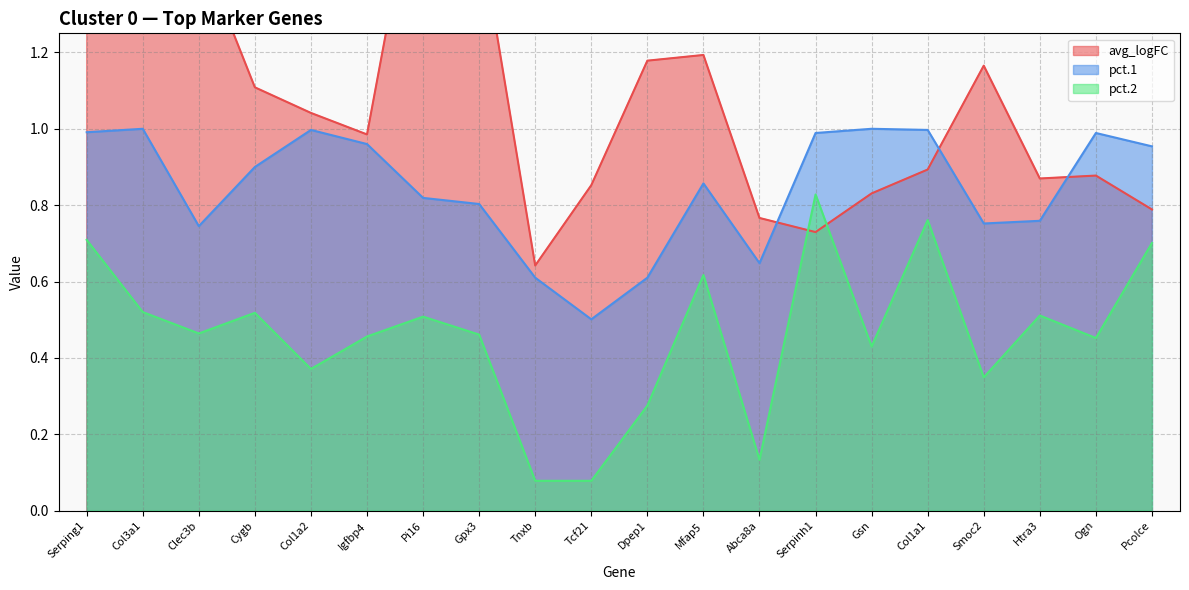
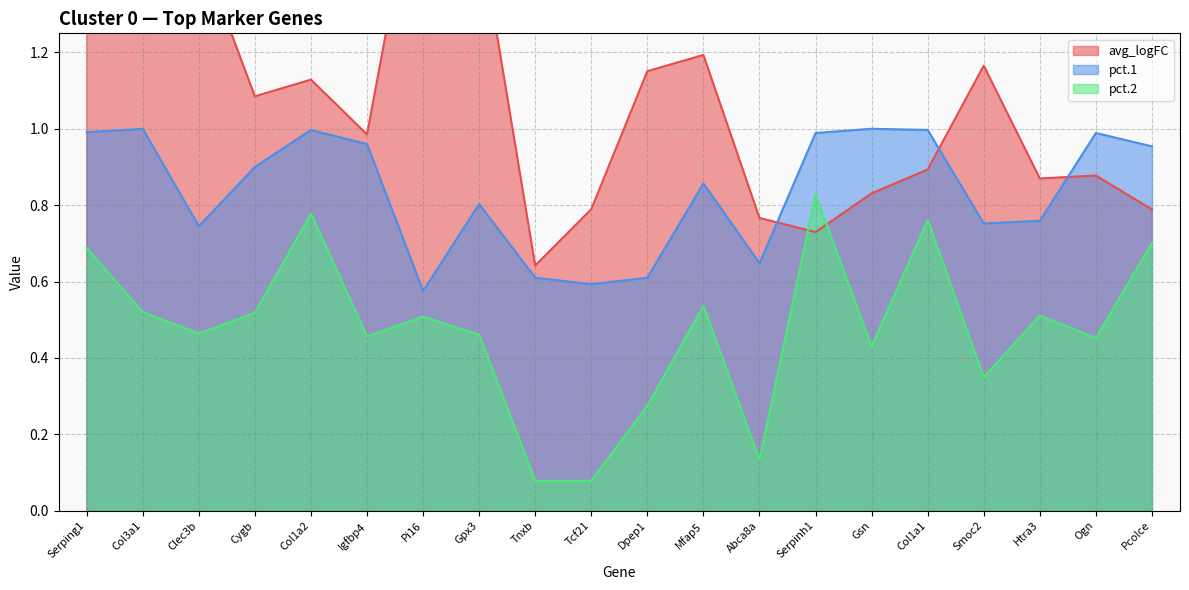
  {
    "avg_logFC": {
-     "Cygb": 1.11,
-     "Col1a2": 1.04,
+     "Cygb": 1.09,
+     "Col1a2": 1.13,
      "Igfbp4": 0.99,
      "Tnxb": 0.64,
-     "Tcf21": 0.85,
-     "Dpep1": 1.18,
+     "Tcf21": 0.79,
+     "Dpep1": 1.15,
      "Mfap5": 1.19,
      "Abca8a": 0.77,
      "Serpinh1": 0.73,
      "Gsn": 0.83,
      "Col1a1": 0.89,
      "Smoc2": 1.17,
      "Htra3": 0.87,
      "Ogn": 0.88,
      "Pcolce": 0.79
    },
    "pct.1": {
      "Serping1": 0.99,
      "Col3a1": 1.00,
      "Clec3b": 0.75,
      "Cygb": 0.90,
      "Col1a2": 1.00,
      "Igfbp4": 0.96,
-     "Pi16": 0.82,
+     "Pi16": 0.58,
      "Gpx3": 0.80,
      "Tnxb": 0.61,
-     "Tcf21": 0.50,
+     "Tcf21": 0.59,
      "Dpep1": 0.61,
      "Mfap5": 0.86,
      "Abca8a": 0.65,
      "Serpinh1": 0.99,
      "Gsn": 1.00,
      "Col1a1": 1.00,
      "Smoc2": 0.75,
      "Htra3": 0.76,
      "Ogn": 0.99,
      "Pcolce": 0.95
    },
    "pct.2": {
-     "Serping1": 0.71,
+     "Serping1": 0.69,
      "Col3a1": 0.52,
      "Clec3b": 0.46,
      "Cygb": 0.52,
-     "Col1a2": 0.37,
+     "Col1a2": 0.78,
      "Igfbp4": 0.46,
      "Pi16": 0.51,
      "Gpx3": 0.46,
      "Tnxb": 0.08,
      "Tcf21": 0.08,
      "Dpep1": 0.28,
-     "Mfap5": 0.62,
+     "Mfap5": 0.54,
      "Abca8a": 0.13,
      "Serpinh1": 0.83,
      "Gsn": 0.43,
      "Col1a1": 0.76,
      "Smoc2": 0.35,
      "Htra3": 0.51,
      "Ogn": 0.45,
      "Pcolce": 0.70
    }
  }
